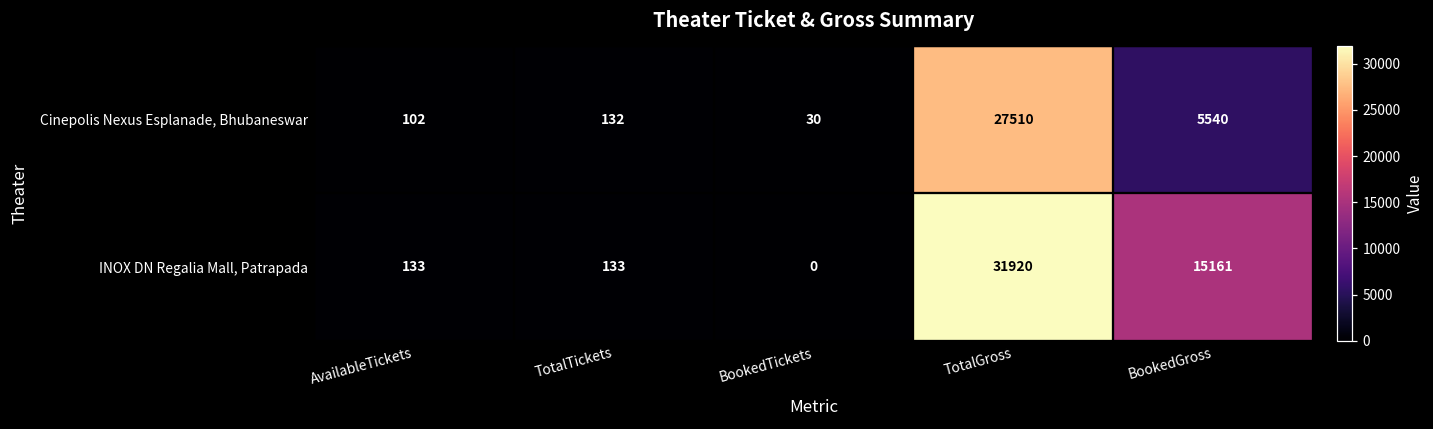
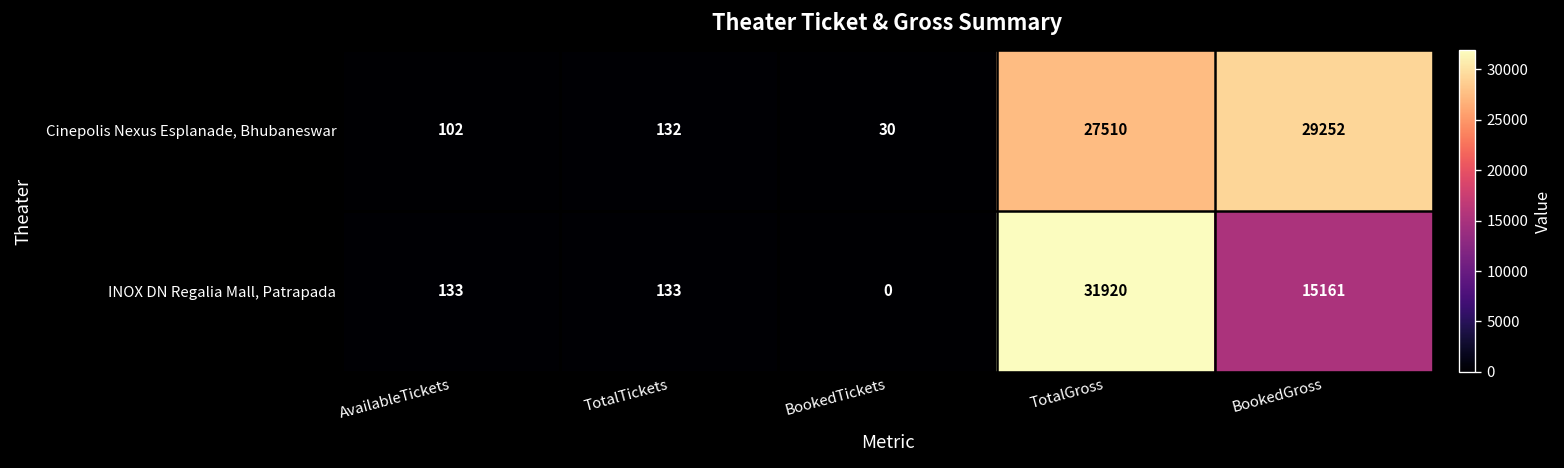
  {
    "Cinepolis Nexus Esplanade, Bhubaneswar": {
      "AvailableTickets": 102,
      "TotalTickets": 132,
      "BookedTickets": 30,
      "TotalGross": 27510,
-     "BookedGross": 5540
+     "BookedGross": 29252
    },
    "INOX DN Regalia Mall, Patrapada": {
      "AvailableTickets": 133,
      "TotalTickets": 133,
      "BookedTickets": 0,
      "TotalGross": 31920,
      "BookedGross": 15161
    }
  }
